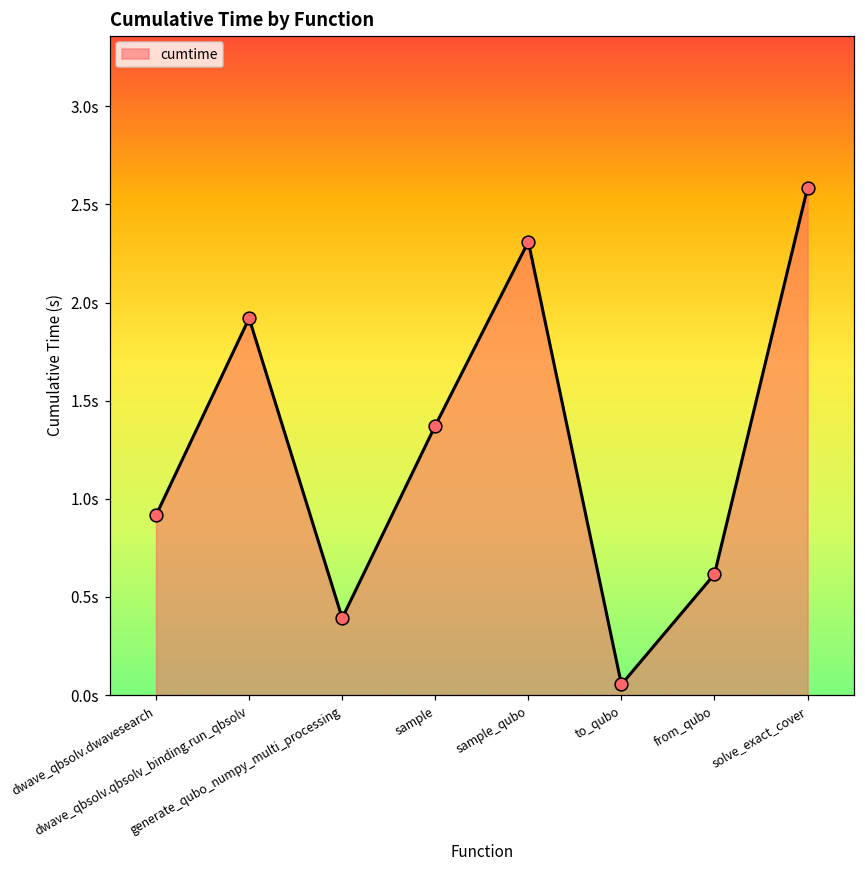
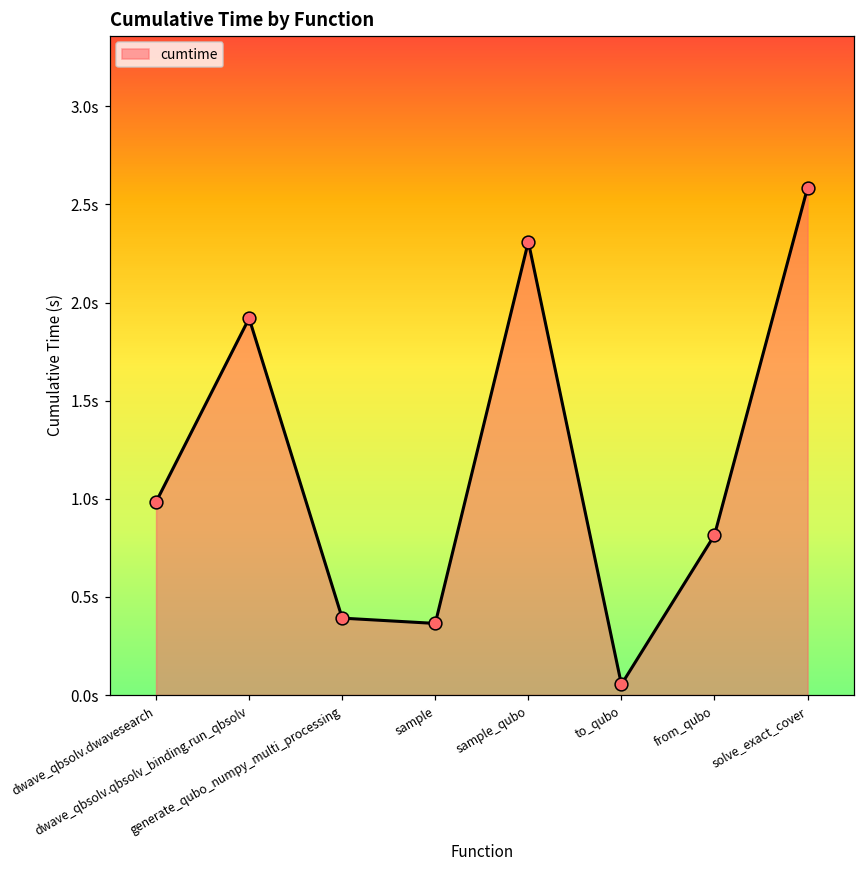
  {
-   "dwave_qbsolv.dwavesearch": "0.92s",
+   "dwave_qbsolv.dwavesearch": "0.98s",
    "dwave_qbsolv.qbsolv_binding.run_qbsolv": "1.92s",
    "generate_qubo_numpy_multi_processing": "0.39s",
-   "sample": "1.37s",
+   "sample": "0.37s",
    "sample_qubo": "2.31s",
    "to_qubo": "0.05s",
-   "from_qubo": "0.62s",
+   "from_qubo": "0.82s",
    "solve_exact_cover": "2.59s"
  }
